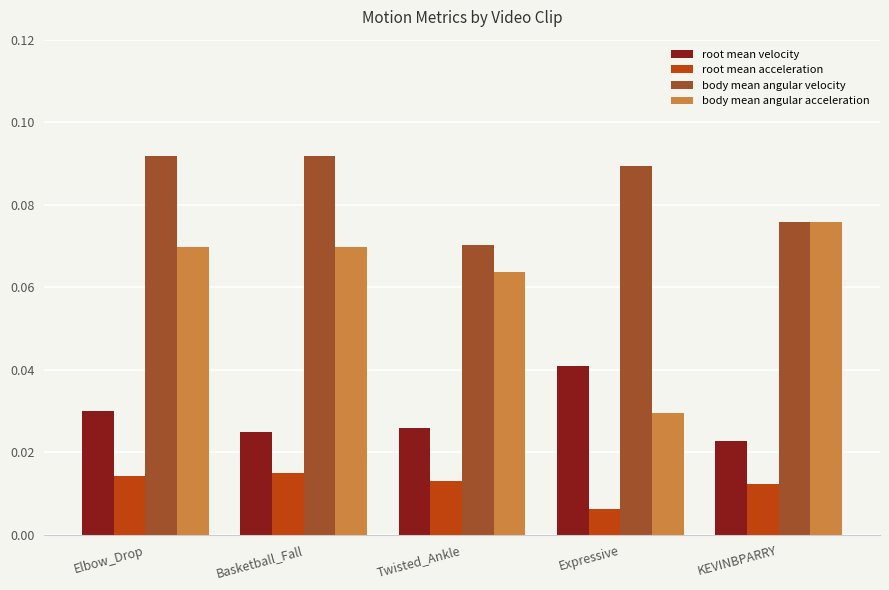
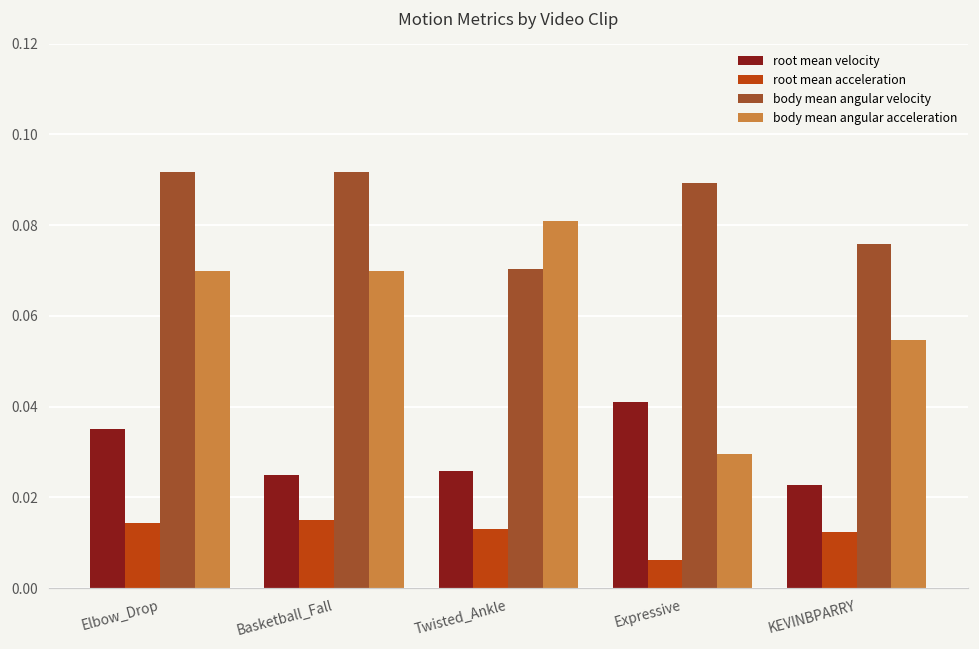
  {
    "root mean velocity": {
-     "Elbow_Drop": 0.030,
+     "Elbow_Drop": 0.035,
      "Basketball_Fall": 0.025,
      "Twisted_Ankle": 0.026,
      "Expressive": 0.041,
      "KEVINBPARRY": 0.023
    },
    "body mean angular acceleration": {
      "Elbow_Drop": 0.070,
      "Basketball_Fall": 0.070,
-     "Twisted_Ankle": 0.064,
+     "Twisted_Ankle": 0.081,
      "Expressive": 0.029,
-     "KEVINBPARRY": 0.076
+     "KEVINBPARRY": 0.055
    }
  }
